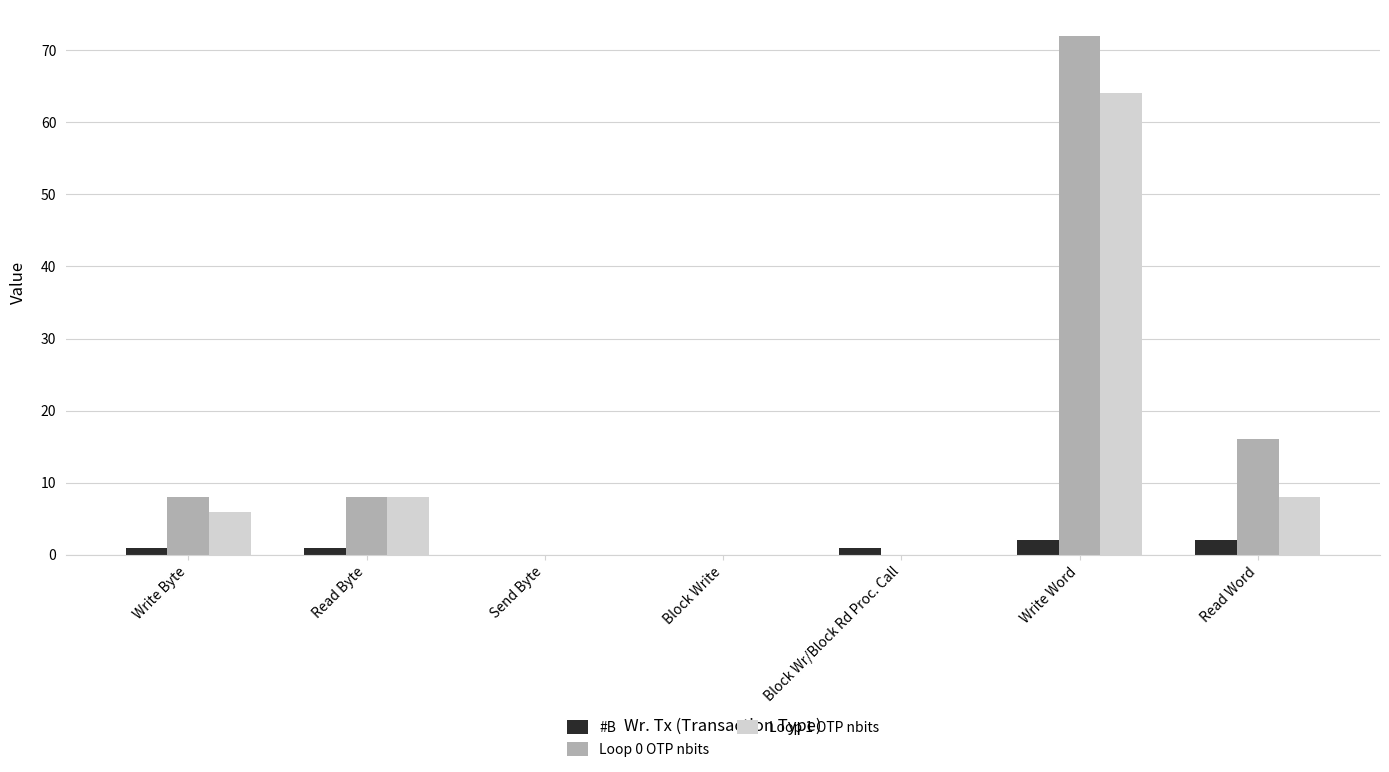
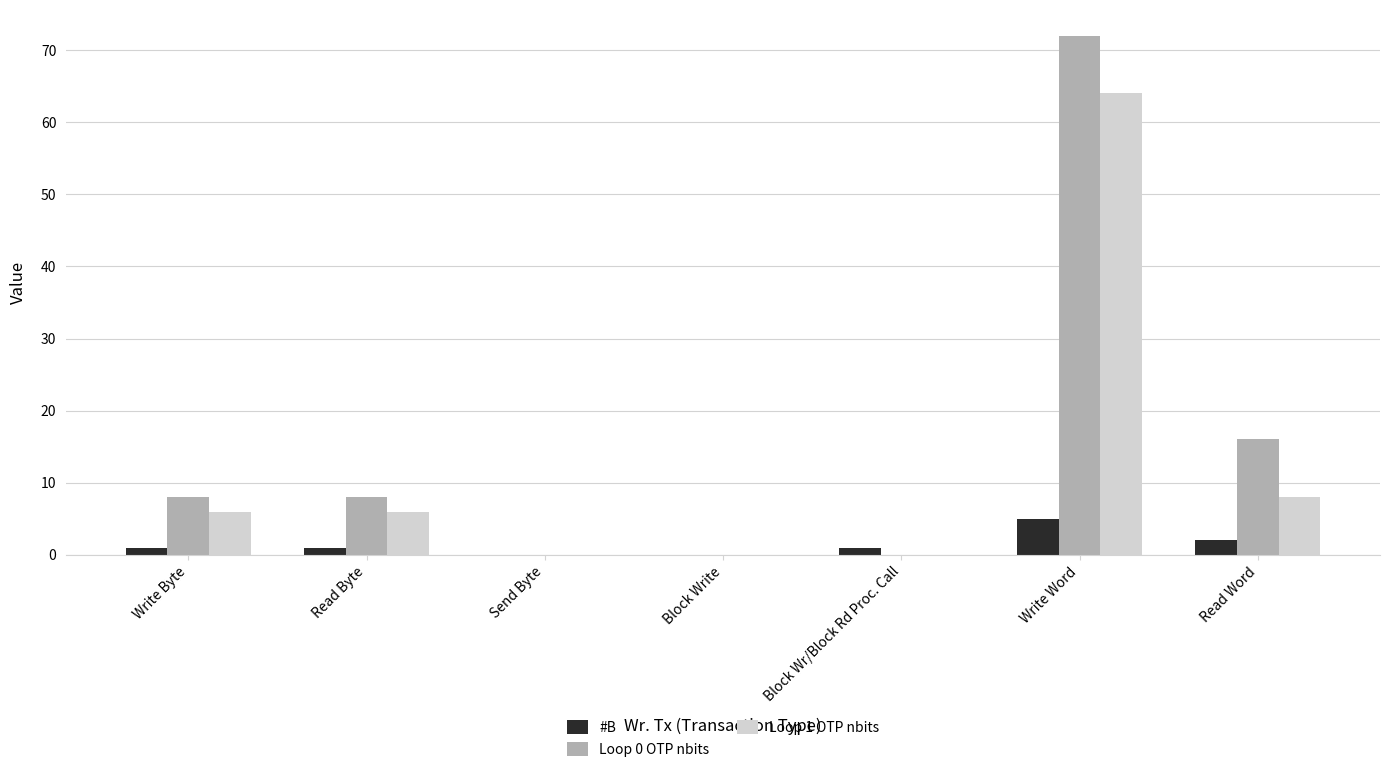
  {
    "#B": {
      "Write Byte": 1,
      "Read Byte": 1,
      "Send Byte": 0,
      "Block Write": 0,
      "Block Wr/Block Rd Proc. Call": 1,
-     "Write Word": 2,
+     "Write Word": 5,
      "Read Word": 2
    },
    "Loop 0 OTP nbits": {
      "Write Byte": 8,
      "Read Byte": 8,
      "Send Byte": 0,
      "Block Write": 0,
      "Block Wr/Block Rd Proc. Call": 0,
      "Write Word": 72,
      "Read Word": 16
    },
    "Loop 1 OTP nbits": {
      "Write Byte": 6,
-     "Read Byte": 8,
+     "Read Byte": 6,
      "Send Byte": 0,
      "Block Write": 0,
      "Block Wr/Block Rd Proc. Call": 0,
      "Write Word": 64,
      "Read Word": 8
    }
  }
